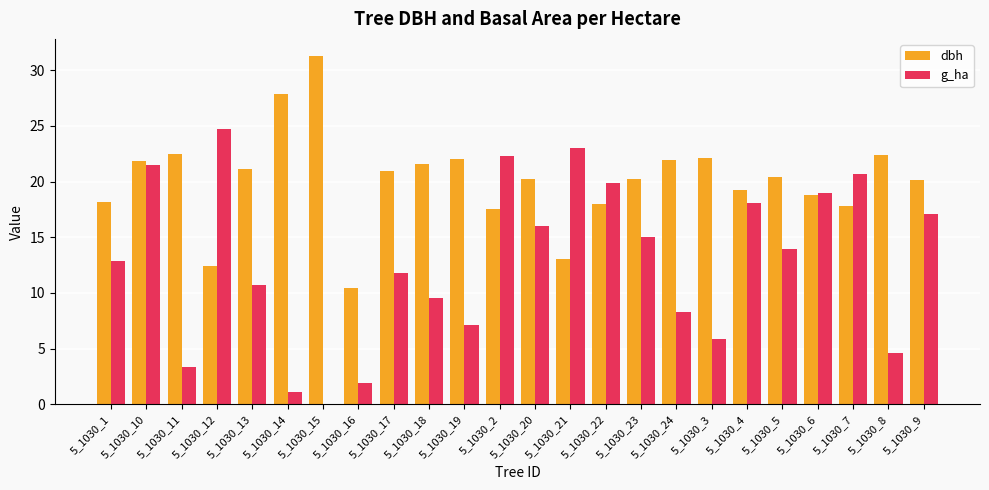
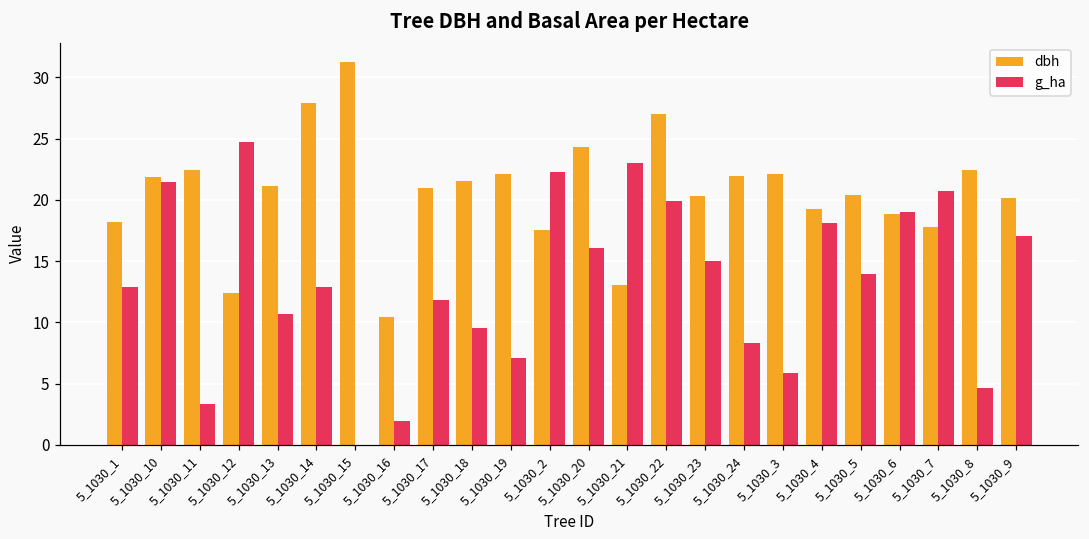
  {
    "dbh": {
      "5_1030_1": 18.2,
      "5_1030_10": 21.9,
      "5_1030_11": 22.5,
      "5_1030_12": 12.4,
      "5_1030_13": 21.1,
      "5_1030_14": 27.9,
      "5_1030_15": 31.3,
      "5_1030_16": 10.4,
      "5_1030_17": 21.0,
      "5_1030_18": 21.6,
      "5_1030_19": 22.1,
      "5_1030_2": 17.5,
-     "5_1030_20": 20.2,
+     "5_1030_20": 24.4,
      "5_1030_21": 13.1,
-     "5_1030_22": 18.0,
+     "5_1030_22": 27.0,
      "5_1030_23": 20.3,
      "5_1030_24": 21.9,
      "5_1030_3": 22.1,
      "5_1030_4": 19.2,
      "5_1030_5": 20.4,
      "5_1030_6": 18.8,
      "5_1030_7": 17.8,
      "5_1030_8": 22.4,
      "5_1030_9": 20.1
    },
    "g_ha": {
      "5_1030_1": 12.9,
      "5_1030_10": 21.5,
      "5_1030_11": 3.4,
      "5_1030_12": 24.7,
      "5_1030_13": 10.7,
-     "5_1030_14": 1.1,
+     "5_1030_14": 12.9,
      "5_1030_15": 0.0,
      "5_1030_16": 2.0,
      "5_1030_17": 11.8,
      "5_1030_18": 9.5,
      "5_1030_19": 7.1,
      "5_1030_2": 22.3,
      "5_1030_20": 16.0,
      "5_1030_21": 23.0,
      "5_1030_22": 19.9,
      "5_1030_23": 15.0,
      "5_1030_24": 8.3,
      "5_1030_3": 5.9,
      "5_1030_4": 18.1,
      "5_1030_5": 14.0,
      "5_1030_6": 19.0,
      "5_1030_7": 20.7,
      "5_1030_8": 4.6,
      "5_1030_9": 17.1
    }
  }
